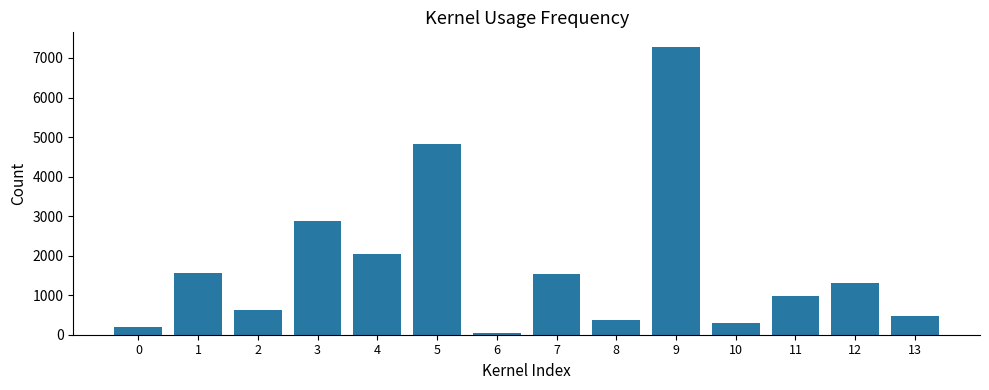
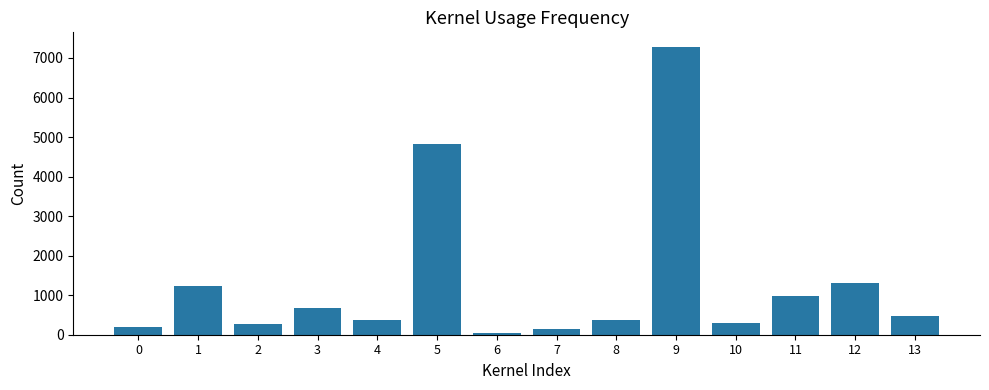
  {
    "0": 200,
-   "1": 1600,
-   "2": 600,
-   "3": 2900,
-   "4": 2000,
+   "1": 1200,
+   "2": 300,
+   "3": 700,
+   "4": 400,
    "5": 4800,
-   "7": 1500,
+   "7": 100,
    "8": 400,
    "9": 7300,
    "10": 300,
    "11": 1000,
    "12": 1300,
    "13": 500
  }
